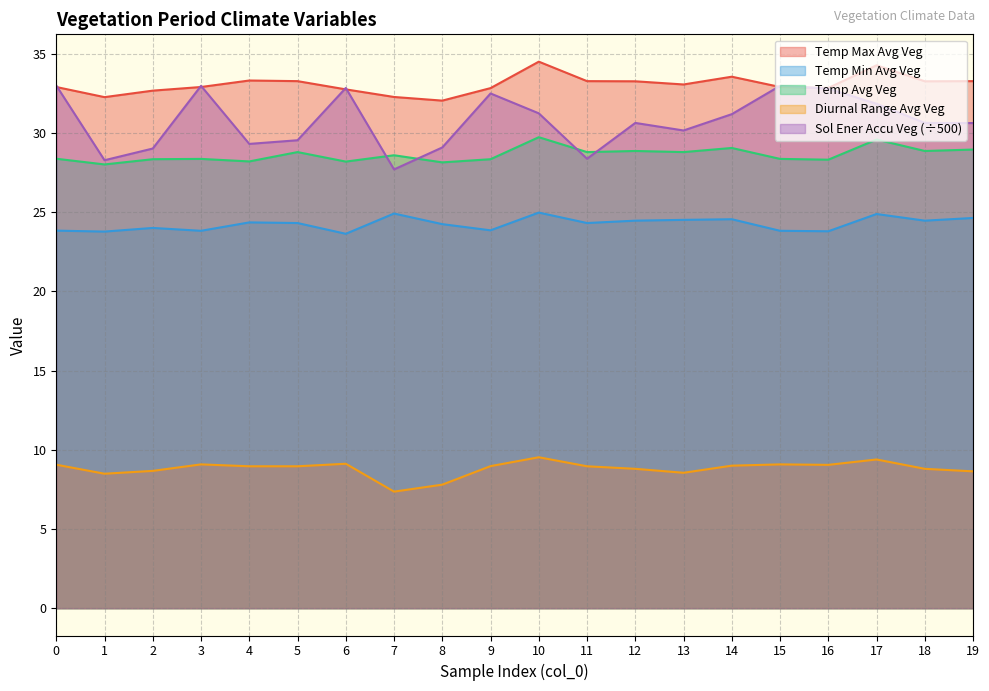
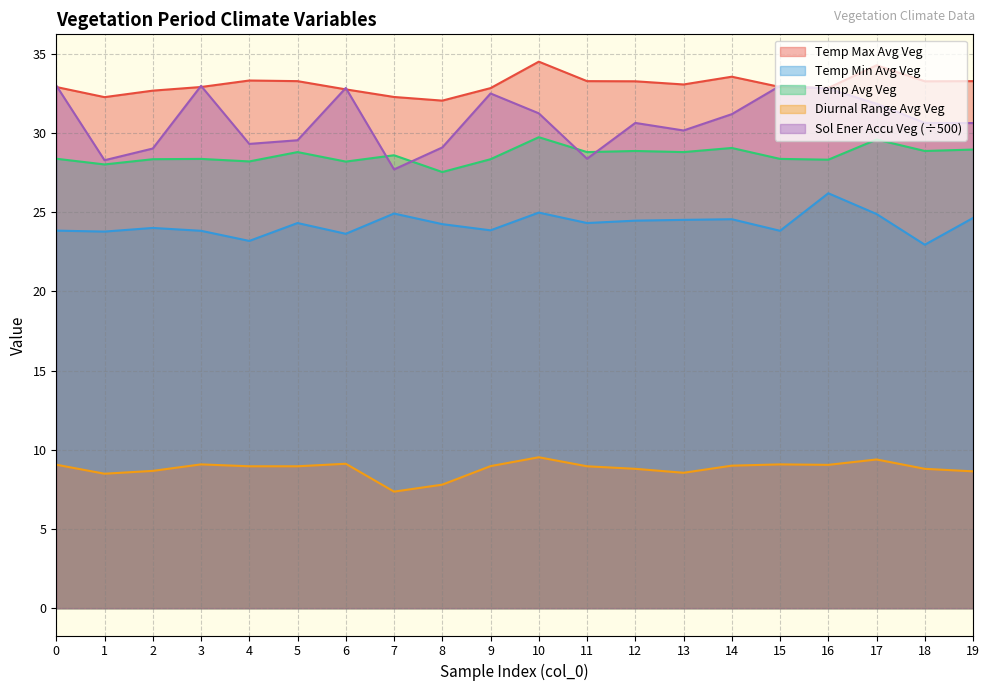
  {
    "Temp Min Avg Veg": {
      "0": 23.8,
      "1": 23.8,
      "2": 24.0,
      "3": 23.8,
-     "4": 24.4,
+     "4": 23.2,
      "5": 24.3,
      "6": 23.6,
      "7": 24.9,
      "8": 24.3,
      "9": 23.9,
      "10": 25.0,
      "11": 24.3,
      "12": 24.5,
      "13": 24.5,
      "14": 24.6,
      "15": 23.8,
-     "16": 23.8,
+     "16": 26.2,
      "17": 24.9,
-     "18": 24.5,
+     "18": 23.0,
      "19": 24.6
    },
    "Temp Avg Veg": {
      "0": 28.4,
      "1": 28.0,
      "2": 28.4,
      "3": 28.4,
      "4": 28.2,
      "5": 28.8,
      "6": 28.2,
      "7": 28.6,
-     "8": 28.2,
+     "8": 27.5,
      "9": 28.4,
      "10": 29.7,
      "11": 28.8,
      "12": 28.9,
      "13": 28.8,
      "14": 29.1,
      "15": 28.4,
      "16": 28.3,
      "18": 28.9,
      "19": 29.0
    },
    "Sol Ener Accu Veg (÷500)": {
      "1": 28.3,
      "2": 29.0,
      "4": 29.3,
      "5": 29.5,
      "7": 27.7,
      "8": 29.1,
      "9": 32.5,
      "10": 31.2,
      "11": 28.4,
      "12": 30.6,
      "13": 30.2,
      "14": 31.2,
      "19": 30.6
    }
  }
